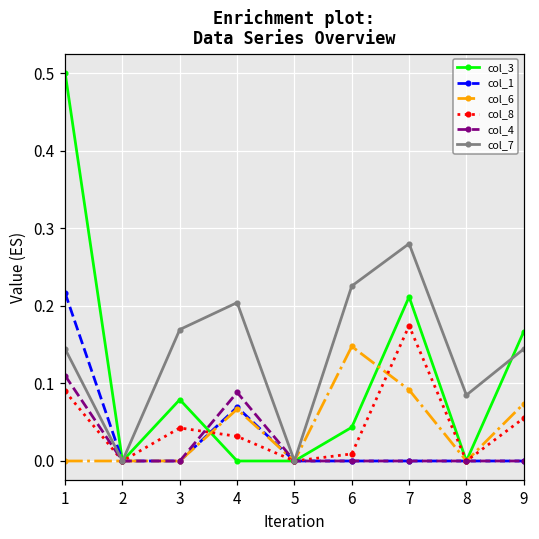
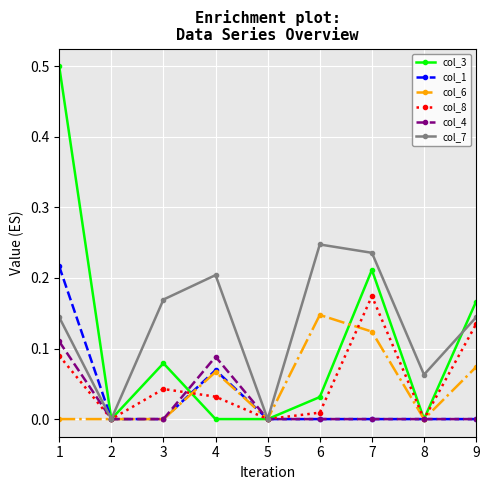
  {
    "col_3": {
      "1": 0.50,
      "3": 0.08,
      "4": 0.00,
-     "6": 0.04,
+     "6": 0.03,
      "7": 0.21,
      "9": 0.17
    },
    "col_1": {
      "1": 0.22
    },
    "col_6": {
      "1": 0.00,
      "6": 0.15,
-     "7": 0.09,
+     "7": 0.12,
      "9": 0.07
    },
    "col_8": {
      "1": 0.09,
      "3": 0.04,
      "4": 0.03,
      "6": 0.01,
      "7": 0.17,
-     "9": 0.06
+     "9": 0.13
    },
    "col_4": {
      "1": 0.11,
      "4": 0.09
    },
    "col_7": {
      "1": 0.14,
      "3": 0.17,
      "4": 0.20,
-     "6": 0.23,
-     "7": 0.28,
-     "8": 0.08,
+     "6": 0.25,
+     "7": 0.24,
+     "8": 0.06,
      "9": 0.14
    }
  }
